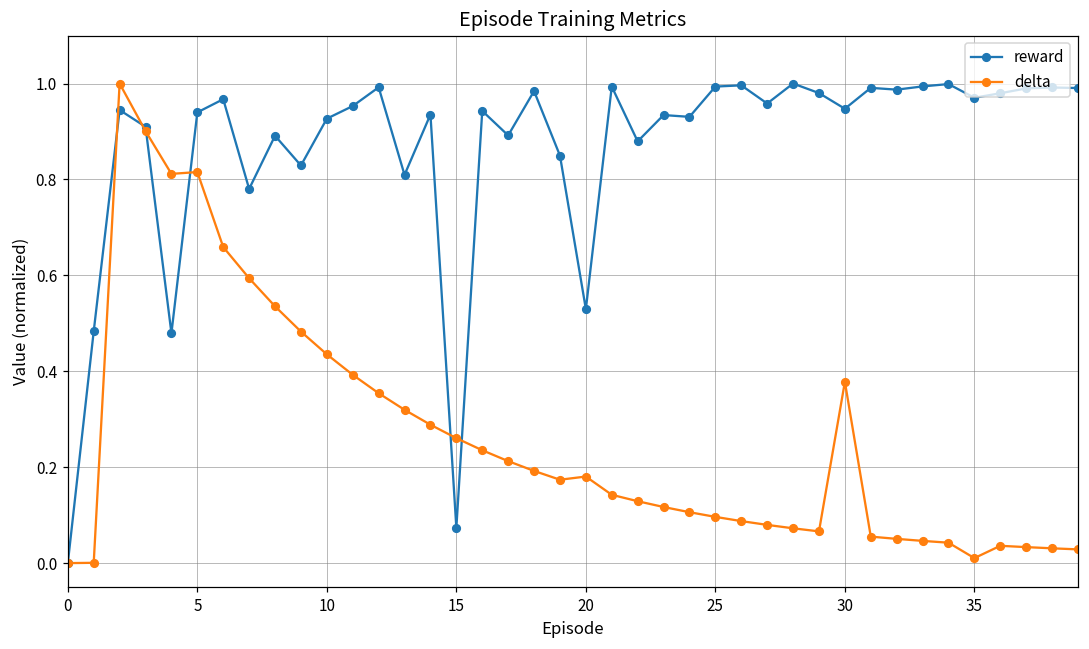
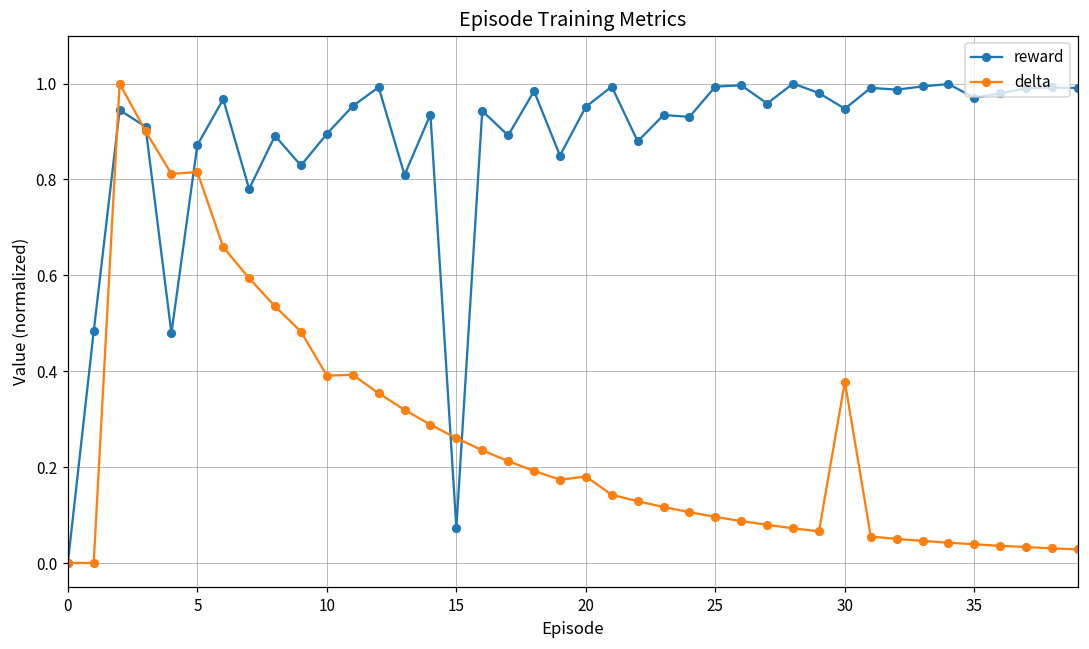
  {
    "reward": {
-     "5": 0.94,
-     "10": 0.93,
+     "5": 0.87,
+     "10": 0.89,
      "15": 0.07,
-     "20": 0.53,
+     "20": 0.95,
      "25": 0.99,
      "30": 0.95,
      "35": 0.97
    },
    "delta": {
      "5": 0.82,
-     "10": 0.44,
+     "10": 0.39,
      "15": 0.26,
      "20": 0.18,
      "25": 0.10,
      "30": 0.38,
-     "35": 0.01
+     "35": 0.04
    }
  }
